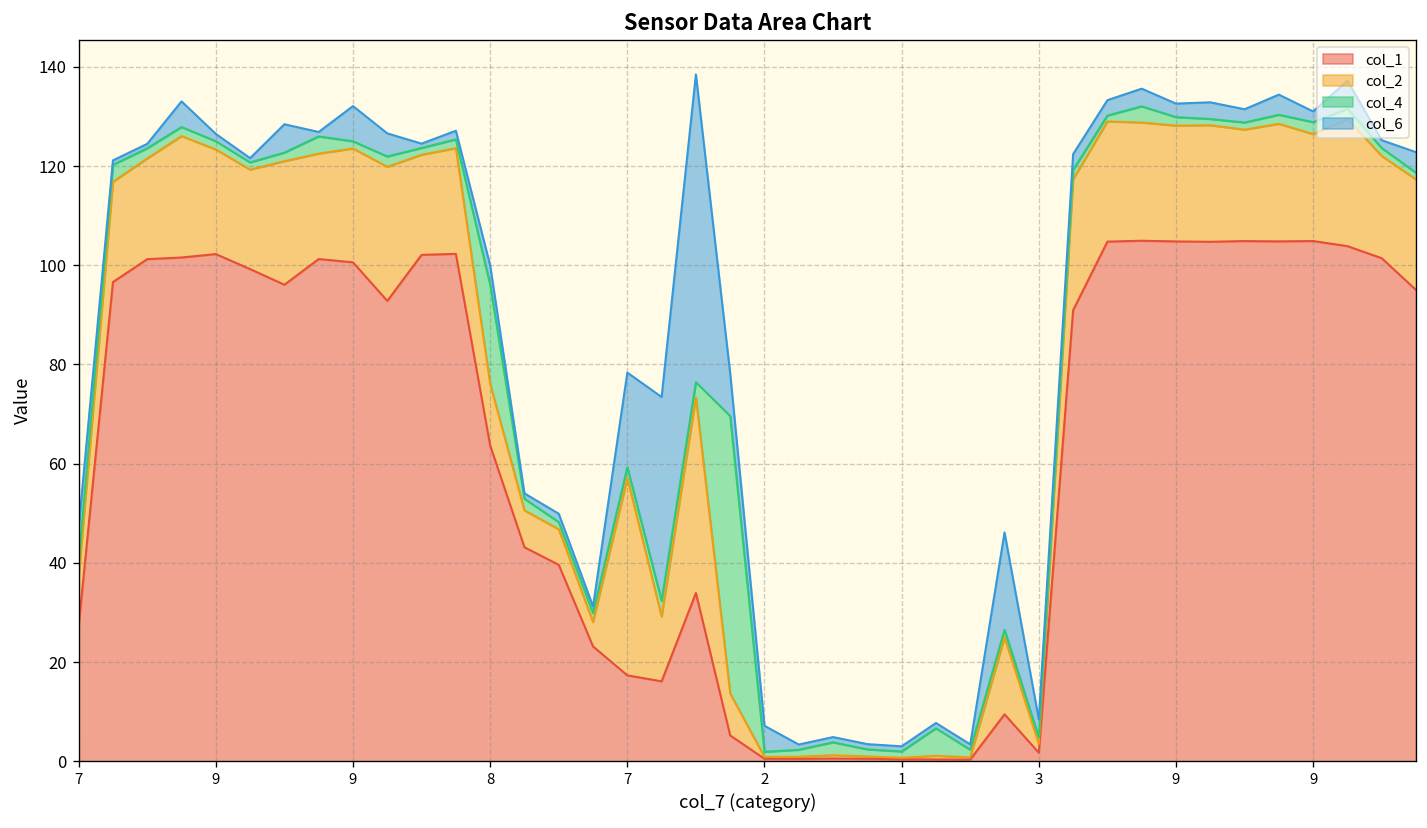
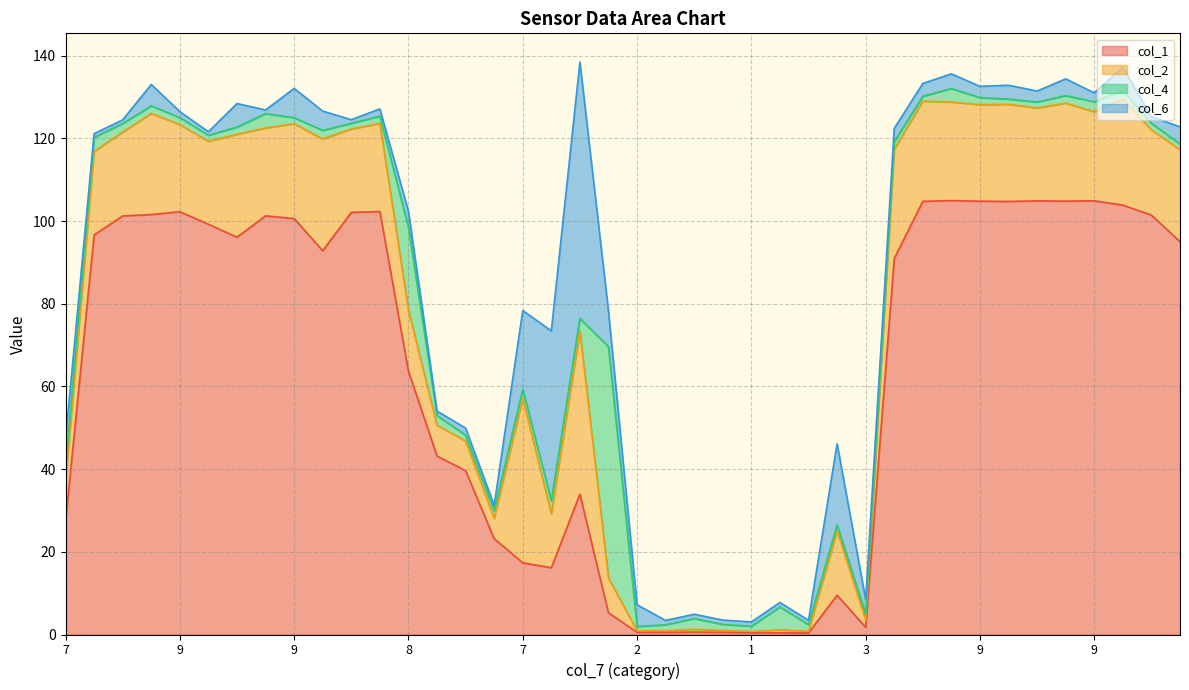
  {
    "col_1": {
      "8": 64
    },
    "col_2": {
-     "8": 12
+     "8": 15
    },
    "col_4": {
      "8": 20
    },
    "col_6": {
      "8": 4
    }
  }
